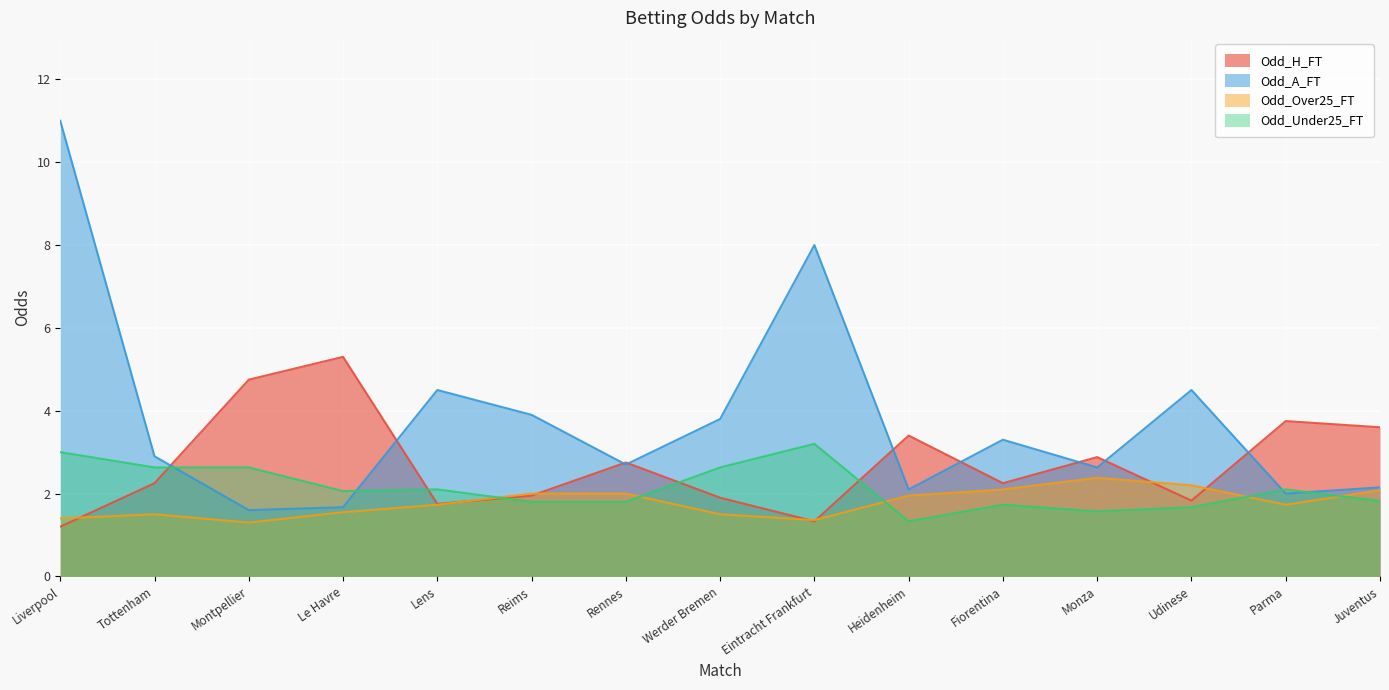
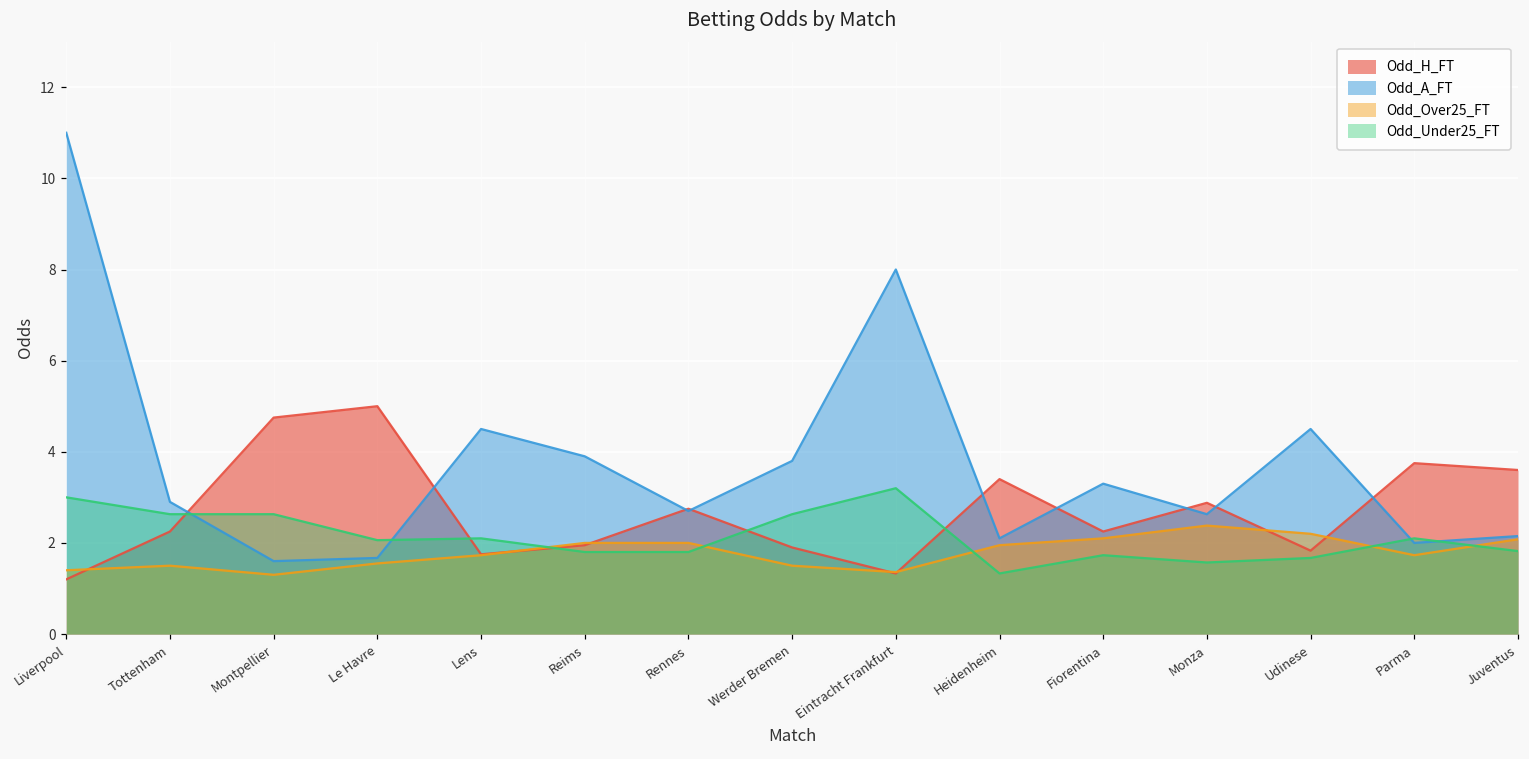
  {
    "Odd_H_FT": {
      "Liverpool": 1.2,
      "Tottenham": 2.3,
      "Montpellier": 4.8,
-     "Le Havre": 5.3,
+     "Le Havre": 5.0,
      "Werder Bremen": 1.9,
      "Heidenheim": 3.4,
      "Fiorentina": 2.3,
      "Monza": 2.9,
      "Udinese": 1.8,
      "Parma": 3.8,
      "Juventus": 3.6
    },
    "Odd_A_FT": {
      "Liverpool": 11.0,
      "Tottenham": 2.9,
      "Montpellier": 1.6,
      "Le Havre": 1.7,
      "Lens": 4.5,
      "Reims": 3.9,
      "Werder Bremen": 3.8,
      "Eintracht Frankfurt": 8.0,
      "Heidenheim": 2.1,
      "Fiorentina": 3.3,
      "Monza": 2.6,
      "Udinese": 4.5,
      "Parma": 2.0,
      "Juventus": 2.2
    },
    "Odd_Over25_FT": {
      "Liverpool": 1.4,
      "Tottenham": 1.5,
      "Montpellier": 1.3,
      "Le Havre": 1.6,
      "Rennes": 2.0,
      "Werder Bremen": 1.5,
      "Heidenheim": 2.0,
      "Fiorentina": 2.1,
      "Monza": 2.4,
      "Udinese": 2.2,
      "Parma": 1.7,
      "Juventus": 2.1
    },
    "Odd_Under25_FT": {
      "Liverpool": 3.0,
      "Tottenham": 2.6,
      "Montpellier": 2.6,
      "Le Havre": 2.1,
      "Lens": 2.1,
      "Reims": 1.8,
      "Rennes": 1.8,
      "Werder Bremen": 2.6,
      "Eintracht Frankfurt": 3.2,
      "Heidenheim": 1.3,
      "Fiorentina": 1.7,
      "Monza": 1.6,
      "Udinese": 1.7,
      "Parma": 2.1,
      "Juventus": 1.8
    }
  }
